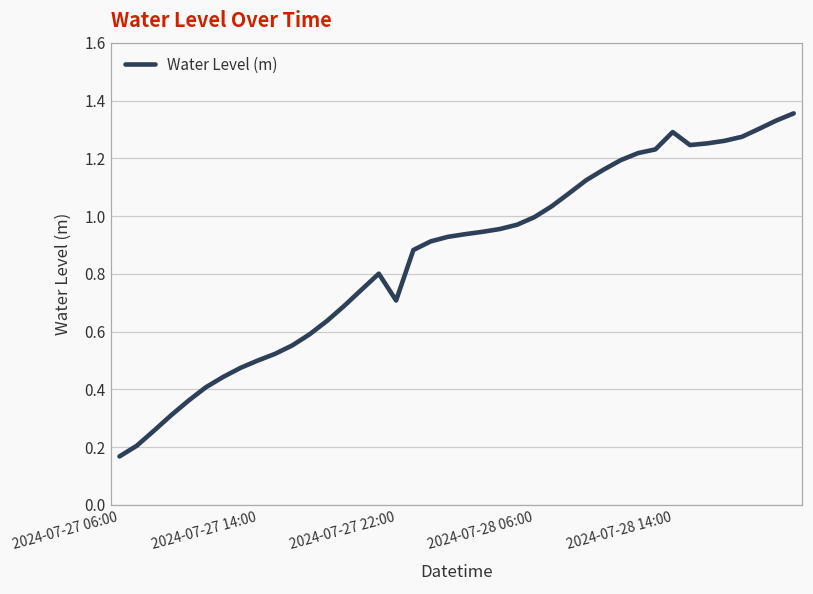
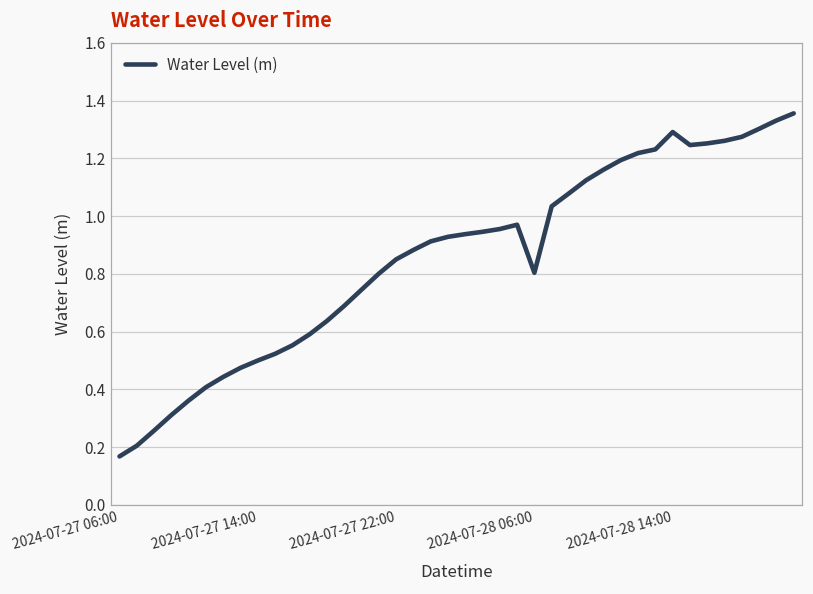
  {
    "2024-07-27 06:00": 0.17,
    "2024-07-27 14:00": 0.50,
-   "2024-07-27 22:00": 0.71,
-   "2024-07-28 06:00": 1.00,
+   "2024-07-27 22:00": 0.85,
+   "2024-07-28 06:00": 0.80,
    "2024-07-28 14:00": 1.29
  }
